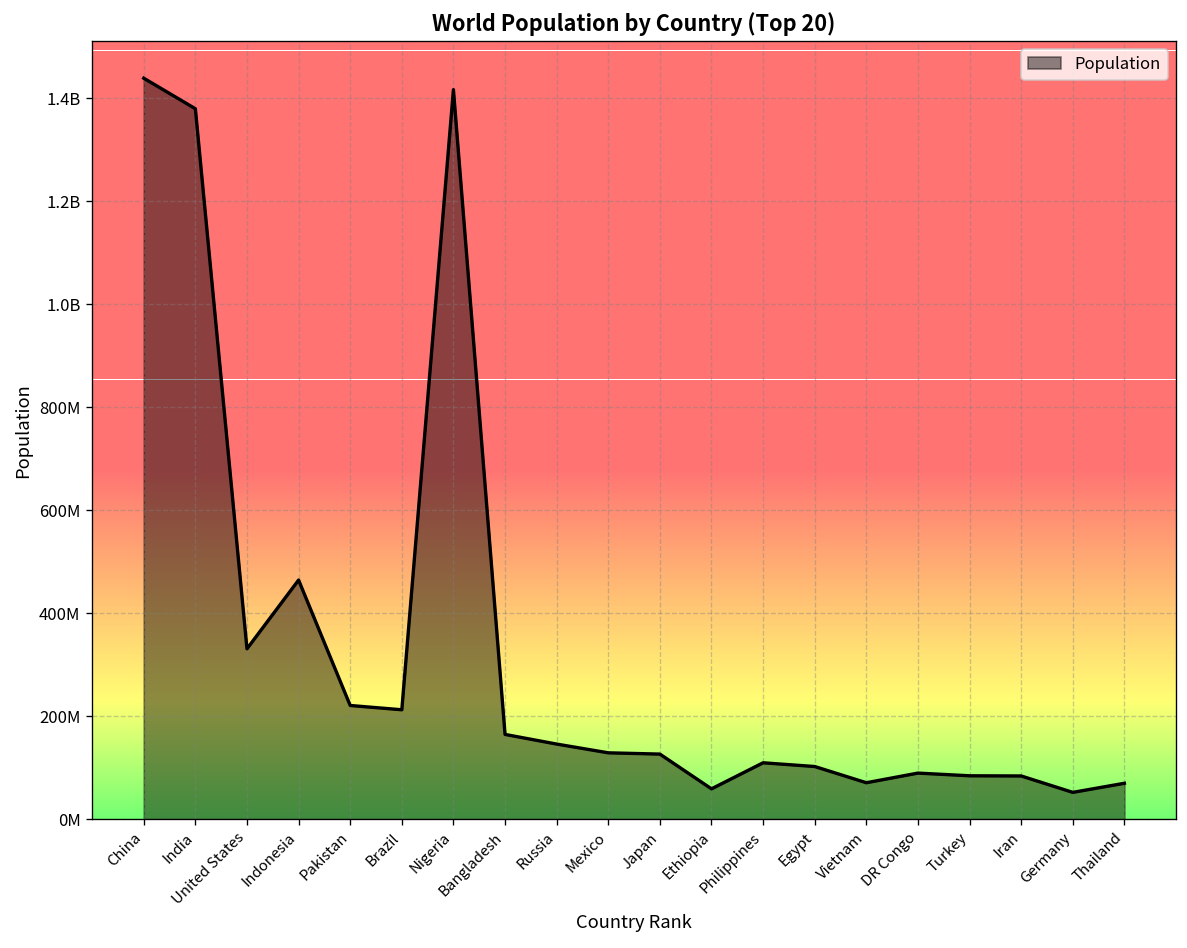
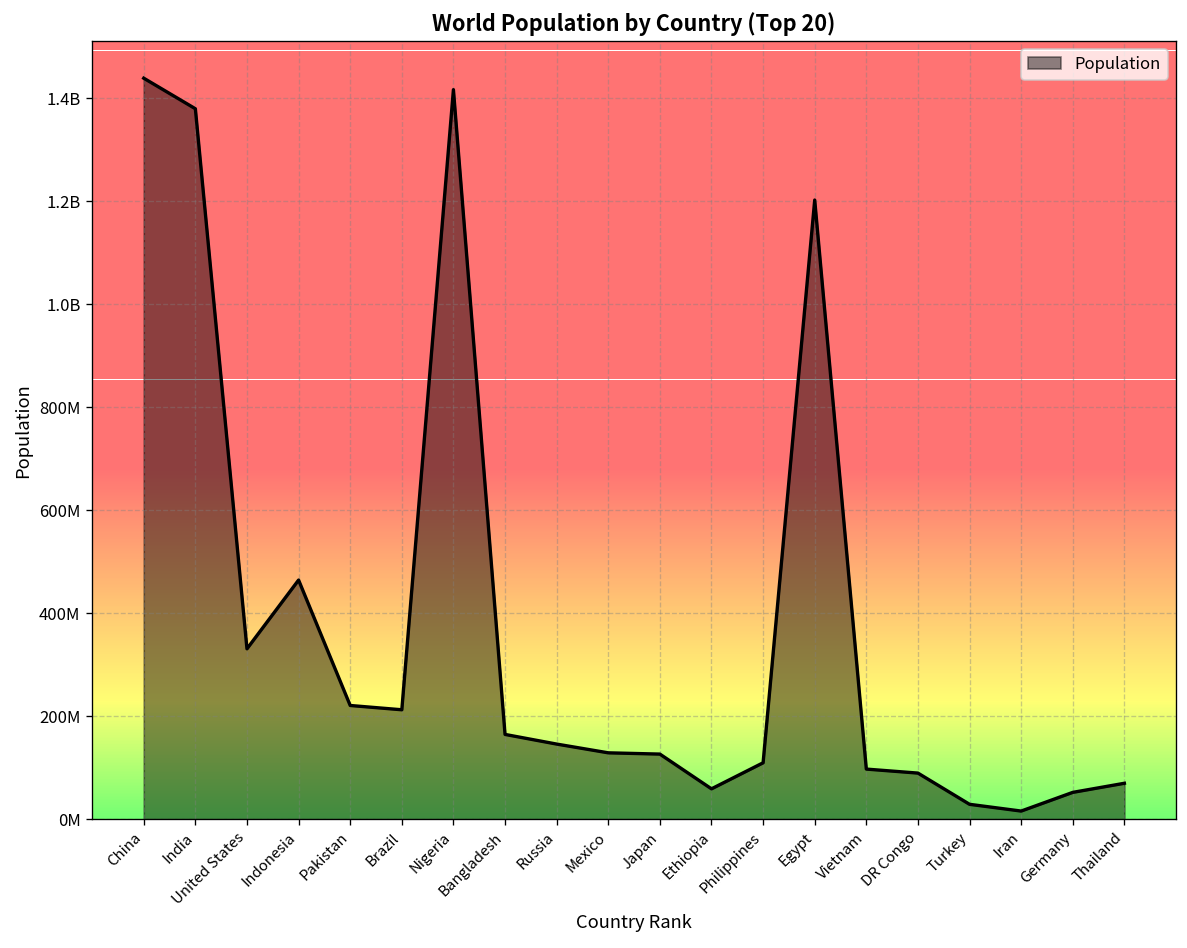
  {
    "Population": {
      "China": 1440000000,
      "India": 1380000000,
      "United States": 330000000,
      "Indonesia": 460000000,
      "Pakistan": 220000000,
      "Brazil": 210000000,
      "Nigeria": 1420000000,
      "Bangladesh": 160000000,
      "Russia": 150000000,
      "Mexico": 130000000,
      "Japan": 130000000,
      "Ethiopia": 60000000,
      "Philippines": 110000000,
-     "Egypt": 100000000,
-     "Vietnam": 70000000,
+     "Egypt": 1200000000,
+     "Vietnam": 100000000,
      "DR Congo": 90000000,
-     "Turkey": 80000000,
-     "Iran": 80000000,
+     "Turkey": 30000000,
+     "Iran": 20000000,
      "Germany": 50000000,
      "Thailand": 70000000
    }
  }
